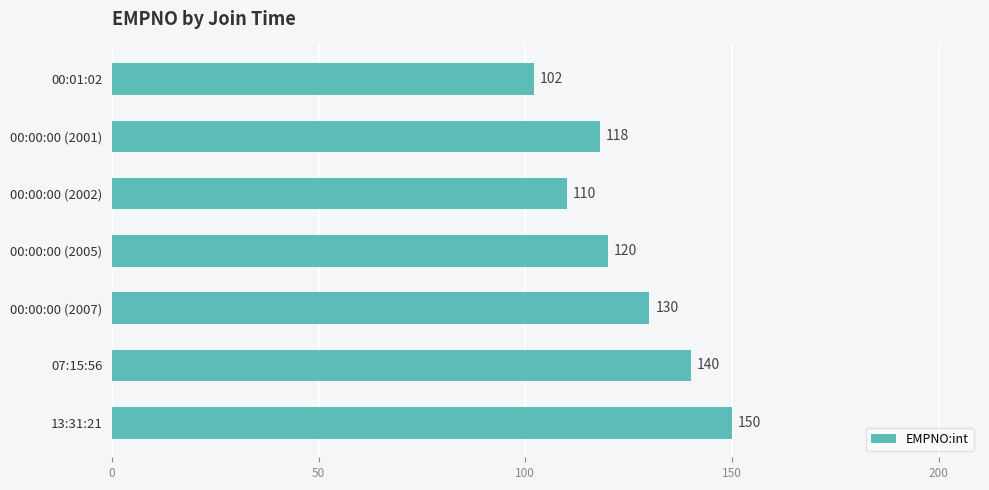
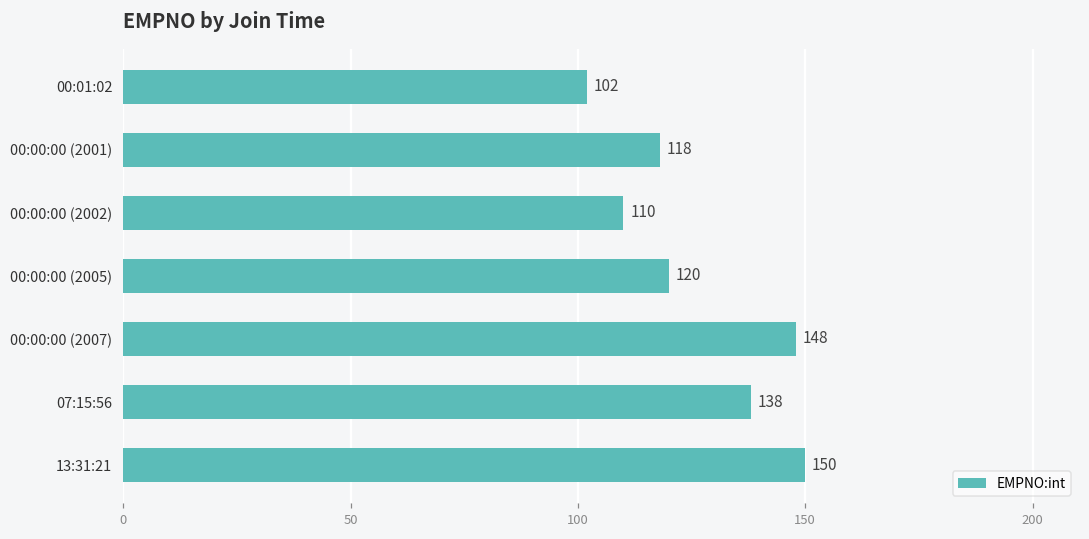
  {
    "00:01:02": 102,
    "00:00:00 (2001)": 118,
    "00:00:00 (2002)": 110,
    "00:00:00 (2005)": 120,
-   "00:00:00 (2007)": 130,
-   "07:15:56": 140,
+   "00:00:00 (2007)": 148,
+   "07:15:56": 138,
    "13:31:21": 150
  }
